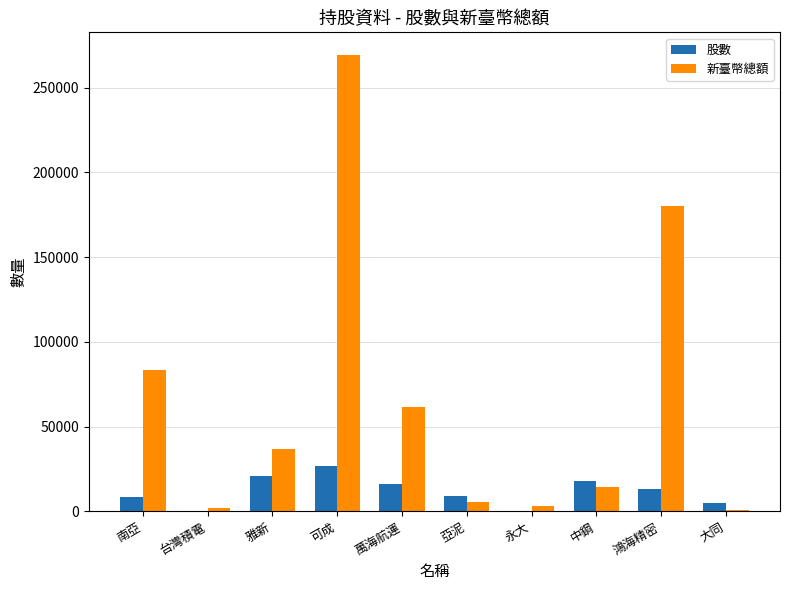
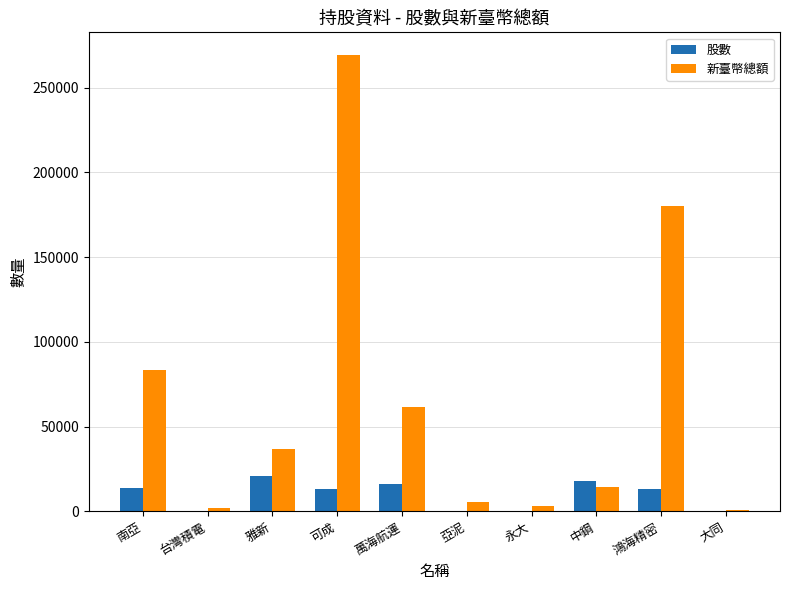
  {
    "股數": {
-     "南亞": 8000,
+     "南亞": 14000,
      "雅新": 21000,
-     "可成": 27000,
+     "可成": 13000,
      "萬海航運": 16000,
-     "亞泥": 9000,
+     "亞泥": 1000,
      "中鋼": 18000,
      "鴻海精密": 13000,
-     "大同": 5000
+     "大同": 0
    },
    "新臺幣總額": {
      "南亞": 83000,
      "台灣積電": 2000,
      "雅新": 37000,
      "可成": 269000,
      "萬海航運": 62000,
      "亞泥": 5000,
      "永大": 3000,
      "中鋼": 14000,
      "鴻海精密": 180000
    }
  }
